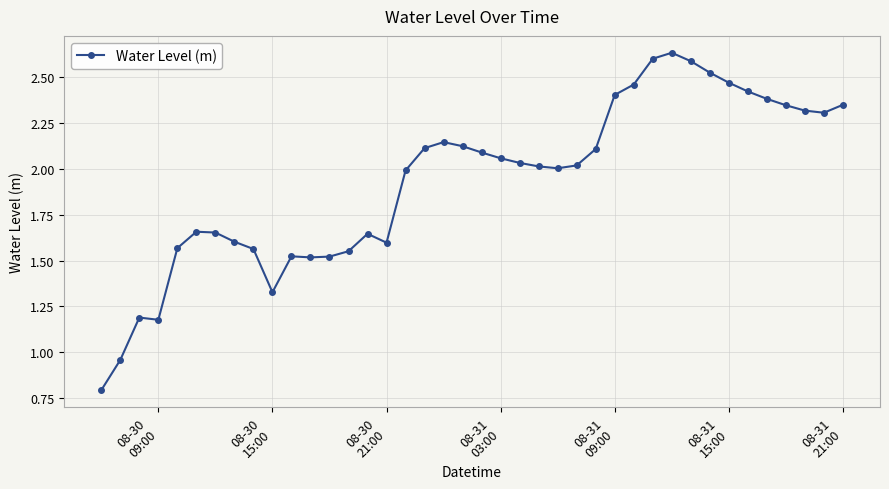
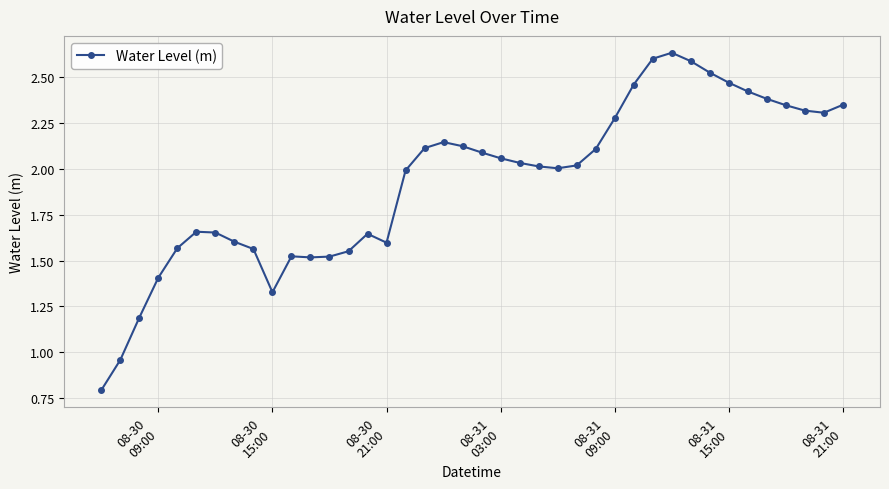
  {
-   "08-30 09:00": 1.18,
+   "08-30 09:00": 1.41,
    "08-30 15:00": 1.33,
    "08-30 21:00": 1.60,
    "08-31 03:00": 2.06,
-   "08-31 09:00": 2.40,
+   "08-31 09:00": 2.27,
    "08-31 15:00": 2.47,
    "08-31 21:00": 2.35
  }
